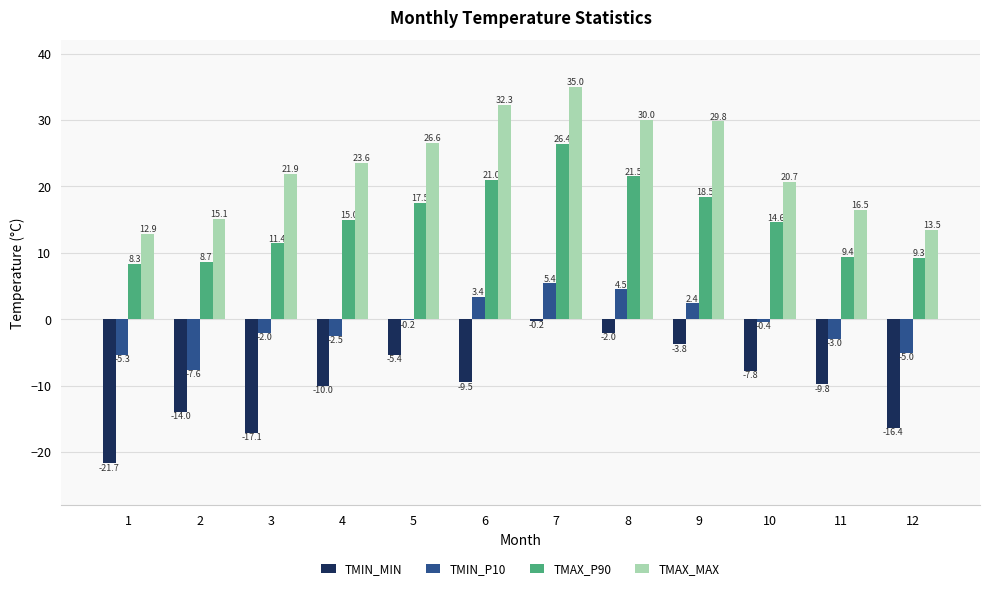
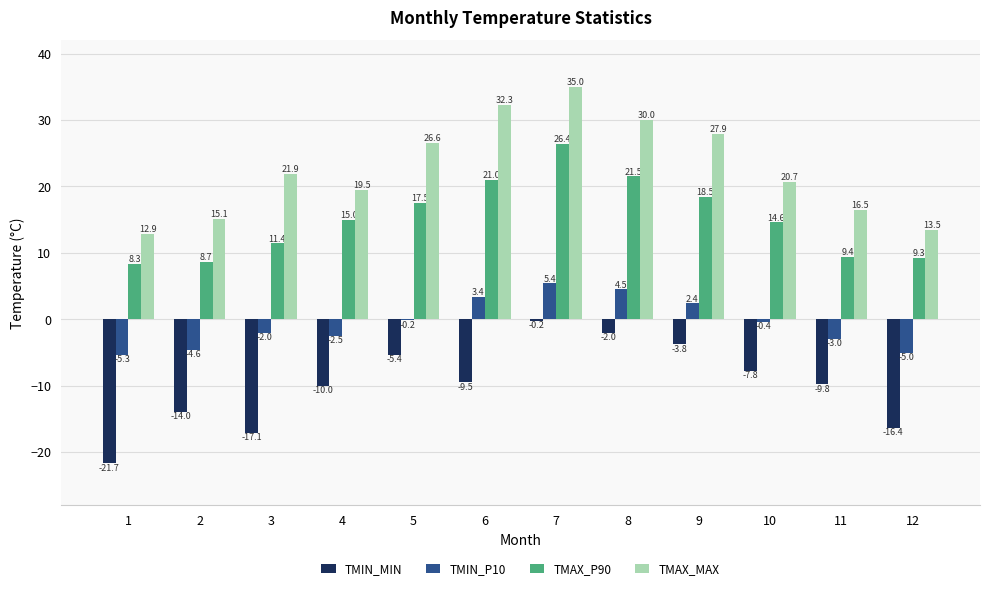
  {
    "TMIN_MIN": {
      "1": -21.7,
      "2": -14.0,
      "3": -17.1,
      "4": -10.0,
      "5": -5.4,
      "6": -9.5,
      "7": -0.2,
      "8": -2.0,
      "9": -3.8,
      "10": -7.8,
      "11": -9.8,
      "12": -16.4
    },
    "TMIN_P10": {
      "1": -5.3,
-     "2": -7.6,
+     "2": -4.6,
      "3": -2.0,
      "4": -2.5,
      "5": -0.2,
      "6": 3.4,
      "7": 5.4,
      "8": 4.5,
      "9": 2.4,
      "10": -0.4,
      "11": -3.0,
      "12": -5.0
    },
    "TMAX_P90": {
      "1": 8.3,
      "2": 8.7,
      "3": 11.4,
      "4": 15.0,
      "5": 17.5,
      "6": 21.0,
      "7": 26.4,
      "8": 21.5,
      "9": 18.5,
      "10": 14.6,
      "11": 9.4,
      "12": 9.3
    },
    "TMAX_MAX": {
      "1": 12.9,
      "2": 15.1,
      "3": 21.9,
-     "4": 23.6,
+     "4": 19.5,
      "5": 26.6,
      "6": 32.3,
      "7": 35.0,
      "8": 30.0,
-     "9": 29.8,
+     "9": 27.9,
      "10": 20.7,
      "11": 16.5,
      "12": 13.5
    }
  }
